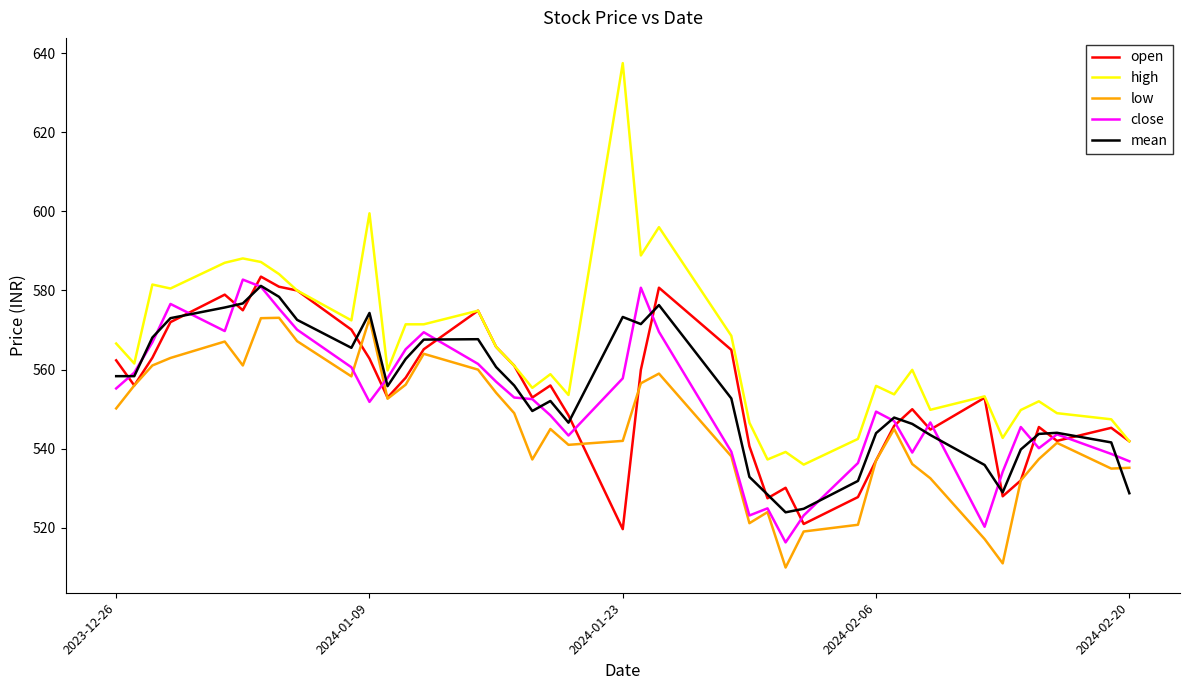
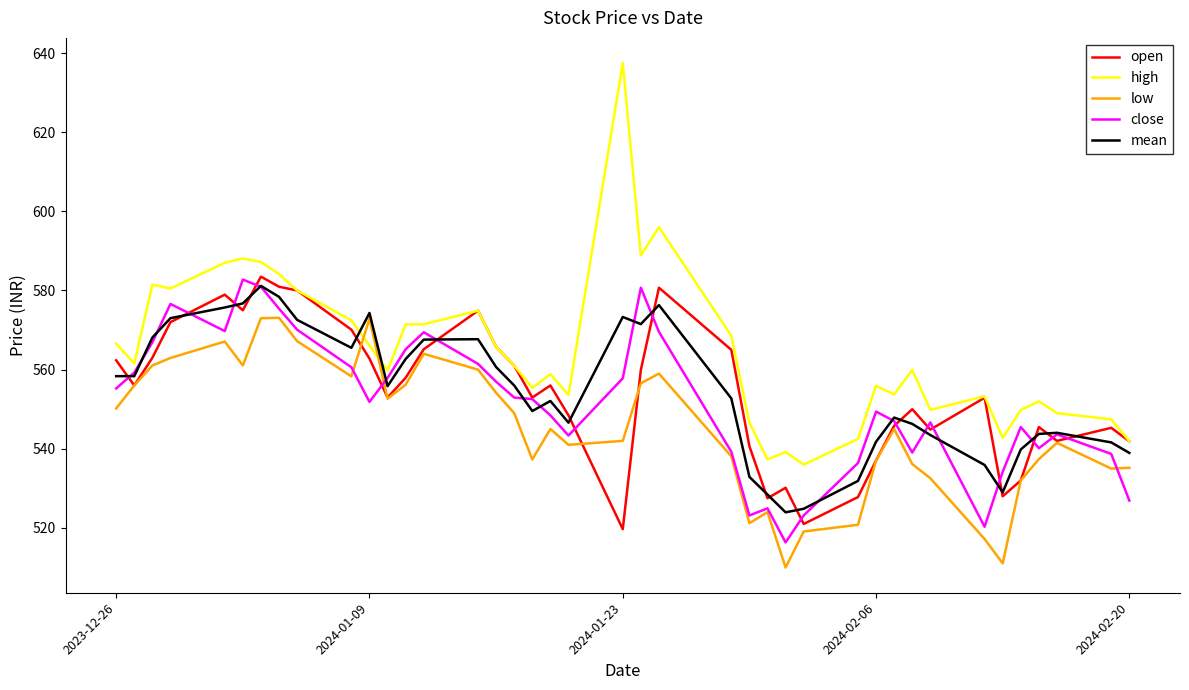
  {
    "open": {
      "2023-12-26": 562,
      "2024-01-09": 563,
      "2024-01-23": 520
    },
    "high": {
      "2023-12-26": 567,
-     "2024-01-09": 600,
+     "2024-01-09": 566,
      "2024-01-23": 637,
      "2024-02-06": 556
    },
    "low": {
      "2023-12-26": 550,
      "2024-01-09": 573,
      "2024-01-23": 542,
      "2024-02-20": 535
    },
    "close": {
      "2023-12-26": 555,
      "2024-01-09": 552,
      "2024-01-23": 558,
      "2024-02-06": 549,
-     "2024-02-20": 537
+     "2024-02-20": 527
    },
    "mean": {
      "2023-12-26": 558,
      "2024-01-09": 574,
      "2024-01-23": 573,
-     "2024-02-06": 544,
-     "2024-02-20": 529
+     "2024-02-06": 542,
+     "2024-02-20": 539
    }
  }
